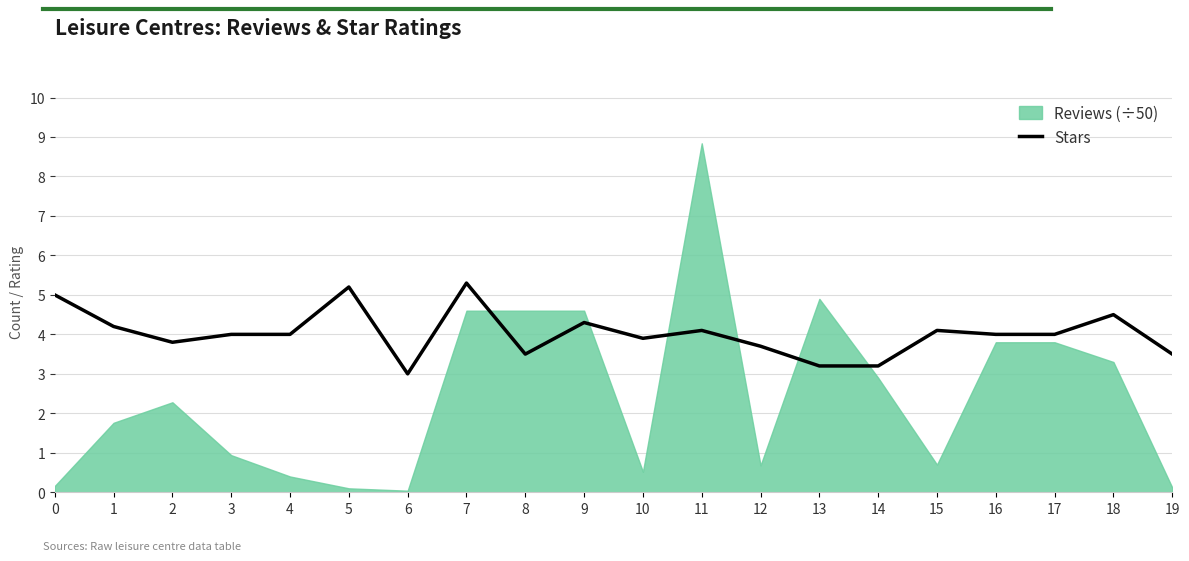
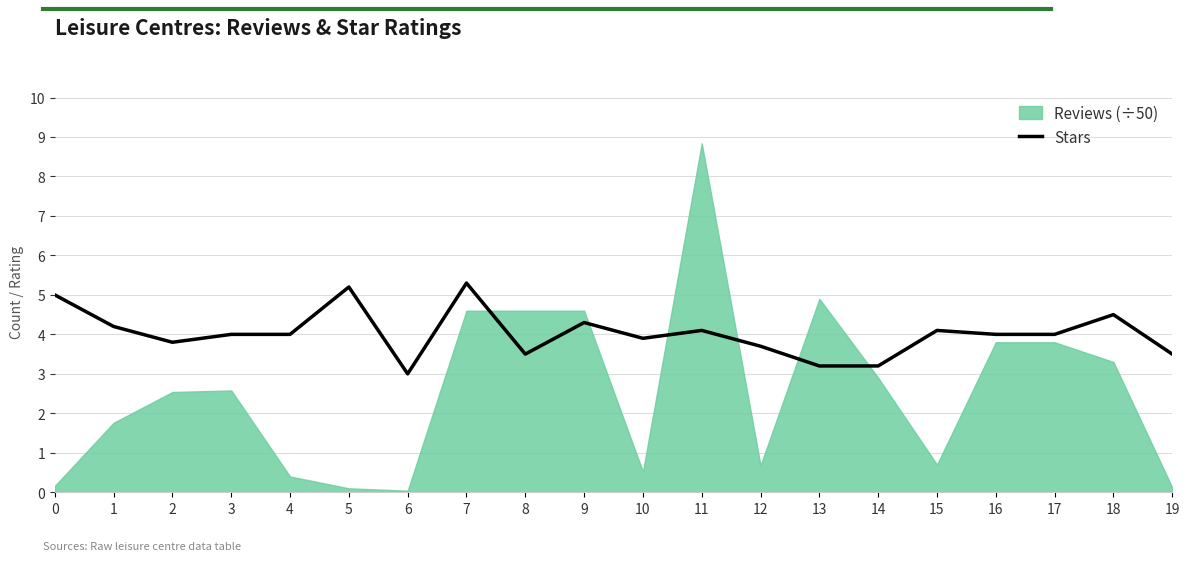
  {
    "Stars": {
      "0": 5.0,
      "1": 4.2,
      "2": 3.8,
      "3": 4.0,
      "4": 4.0,
      "5": 5.2,
      "6": 3.0,
      "7": 5.3,
      "8": 3.5,
      "9": 4.3,
      "10": 3.9,
      "11": 4.1,
      "12": 3.7,
      "13": 3.2,
      "14": 3.2,
      "15": 4.1,
      "16": 4.0,
      "17": 4.0,
      "18": 4.5,
      "19": 3.5
    },
    "Reviews (÷50)": {
      "0": 0.2,
      "1": 1.8,
-     "2": 2.3,
-     "3": 0.9,
+     "2": 2.5,
+     "3": 2.6,
      "4": 0.4,
      "5": 0.1,
      "7": 4.6,
      "8": 4.6,
      "9": 4.6,
      "10": 0.5,
      "11": 8.8,
      "12": 0.7,
      "13": 4.9,
      "14": 2.9,
      "15": 0.7,
      "16": 3.8,
      "17": 3.8,
      "18": 3.3,
      "19": 0.1
    }
  }
